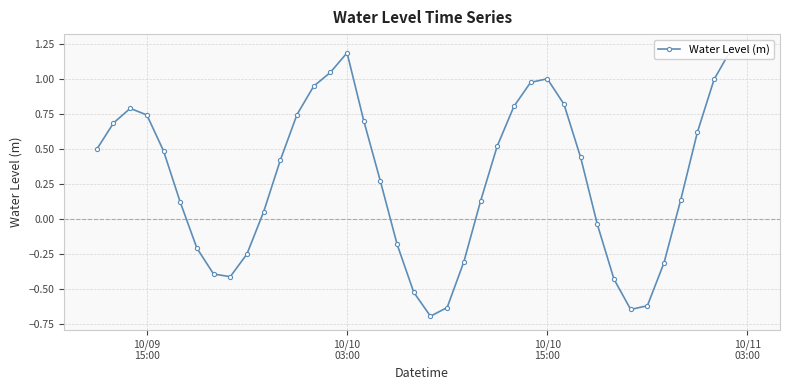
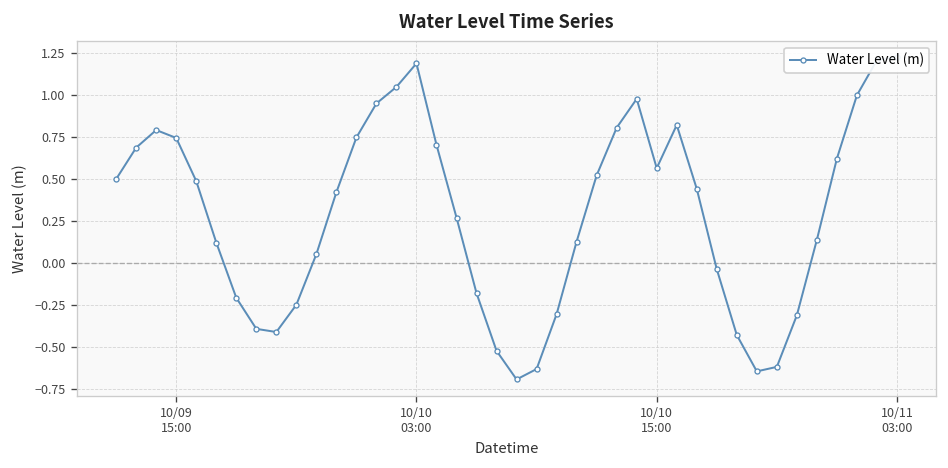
  {
    "10/09 15:00": 0.74,
    "10/10 03:00": 1.19,
-   "10/10 15:00": 1.00
+   "10/10 15:00": 0.57
  }
